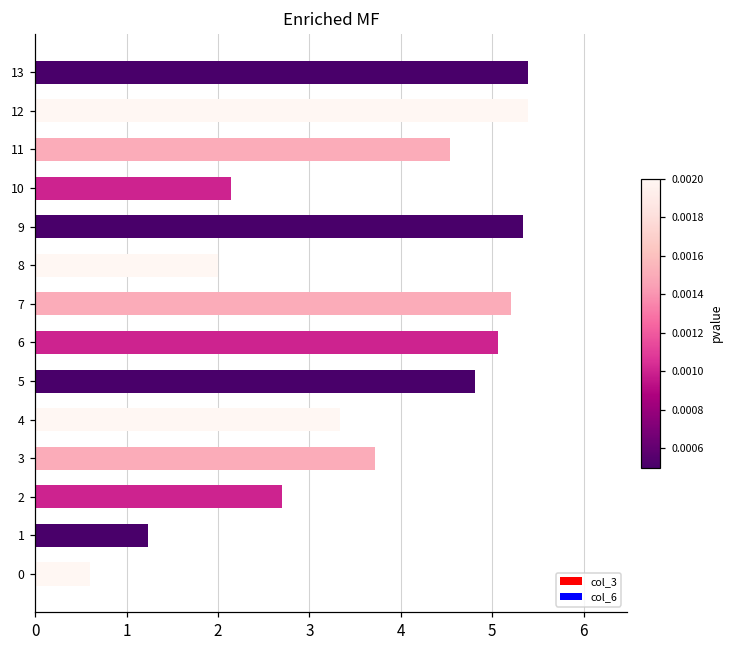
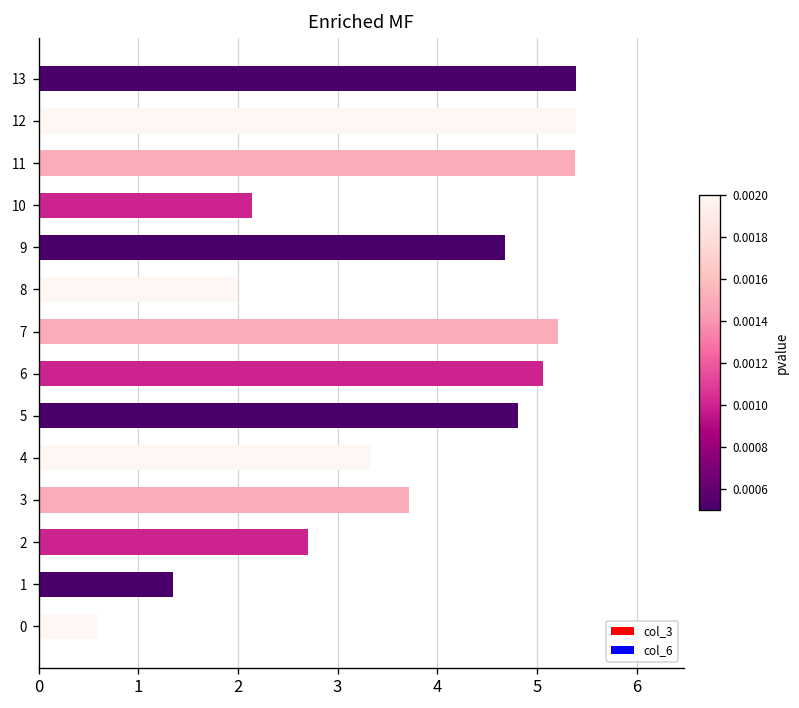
  {
    "13": 5.4,
    "12": 5.4,
-   "11": 4.5,
+   "11": 5.4,
    "10": 2.1,
-   "9": 5.3,
+   "9": 4.7,
    "8": 2.0,
    "7": 5.2,
    "6": 5.1,
    "5": 4.8,
    "4": 3.3,
    "3": 3.7,
    "2": 2.7,
-   "1": 1.2,
+   "1": 1.4,
    "0": 0.6
  }
